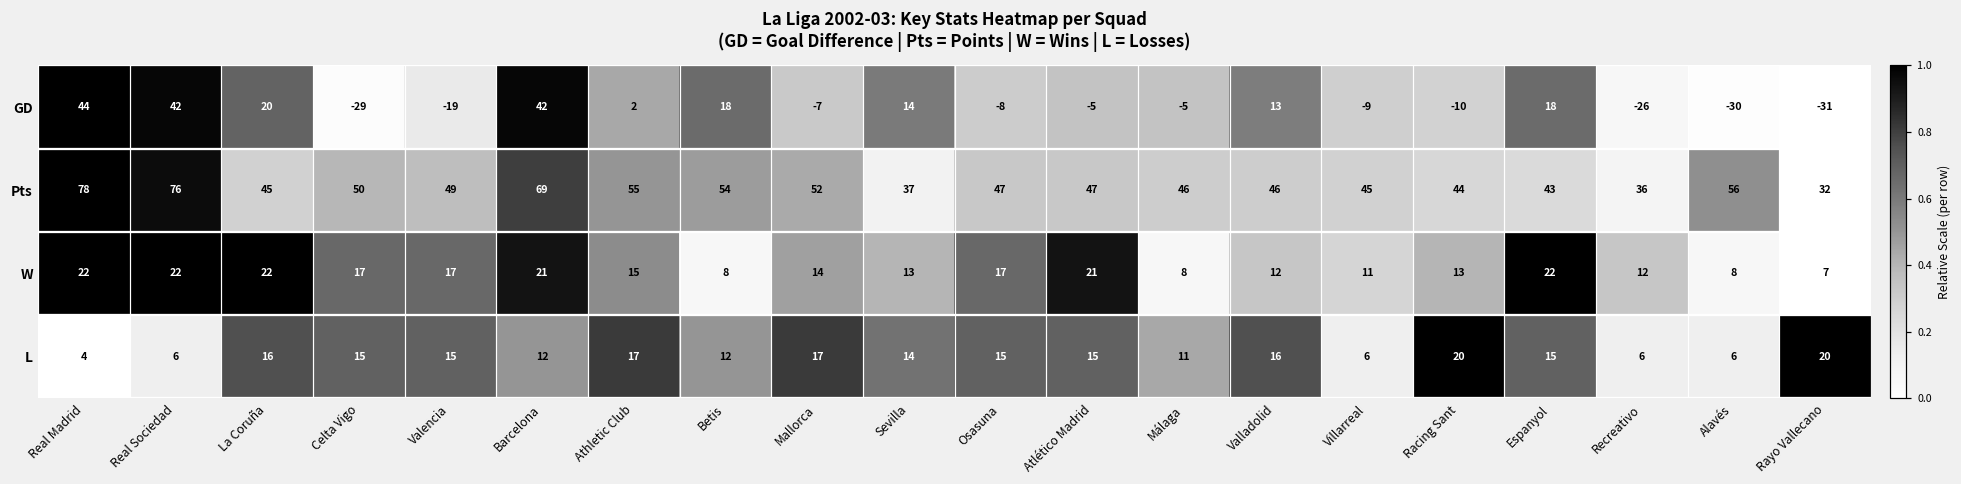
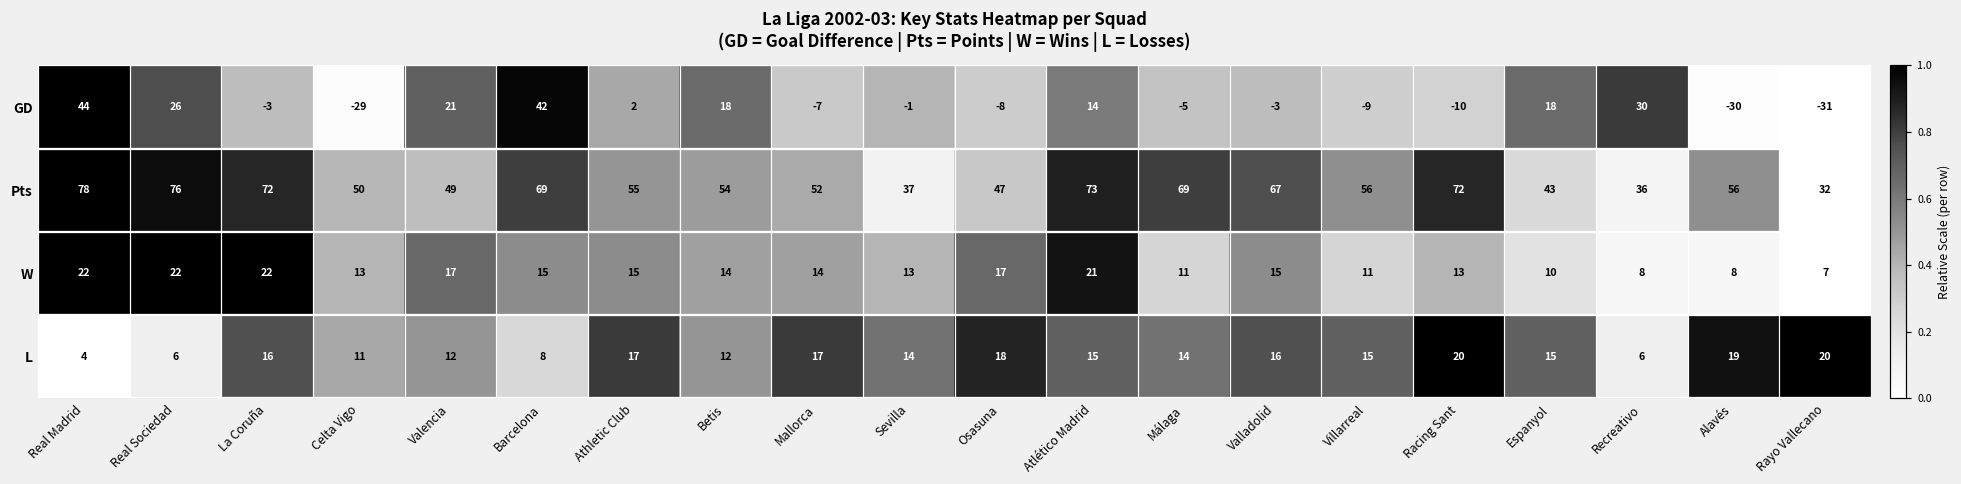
  {
    "GD": {
      "Real Madrid": 44,
-     "Real Sociedad": 42,
-     "La Coruña": 20,
+     "Real Sociedad": 26,
+     "La Coruña": -3,
      "Celta Vigo": -29,
-     "Valencia": -19,
+     "Valencia": 21,
      "Barcelona": 42,
      "Athletic Club": 2,
      "Betis": 18,
      "Mallorca": -7,
-     "Sevilla": 14,
+     "Sevilla": -1,
      "Osasuna": -8,
-     "Atlético Madrid": -5,
+     "Atlético Madrid": 14,
      "Málaga": -5,
-     "Valladolid": 13,
+     "Valladolid": -3,
      "Villarreal": -9,
      "Racing Sant": -10,
      "Espanyol": 18,
-     "Recreativo": -26,
+     "Recreativo": 30,
      "Alavés": -30,
      "Rayo Vallecano": -31
    },
    "Pts": {
      "Real Madrid": 78,
      "Real Sociedad": 76,
-     "La Coruña": 45,
+     "La Coruña": 72,
      "Celta Vigo": 50,
      "Valencia": 49,
      "Barcelona": 69,
      "Athletic Club": 55,
      "Betis": 54,
      "Mallorca": 52,
      "Sevilla": 37,
      "Osasuna": 47,
-     "Atlético Madrid": 47,
-     "Málaga": 46,
-     "Valladolid": 46,
-     "Villarreal": 45,
-     "Racing Sant": 44,
+     "Atlético Madrid": 73,
+     "Málaga": 69,
+     "Valladolid": 67,
+     "Villarreal": 56,
+     "Racing Sant": 72,
      "Espanyol": 43,
      "Recreativo": 36,
      "Alavés": 56,
      "Rayo Vallecano": 32
    },
    "W": {
      "Real Madrid": 22,
      "Real Sociedad": 22,
      "La Coruña": 22,
-     "Celta Vigo": 17,
+     "Celta Vigo": 13,
      "Valencia": 17,
-     "Barcelona": 21,
+     "Barcelona": 15,
      "Athletic Club": 15,
-     "Betis": 8,
+     "Betis": 14,
      "Mallorca": 14,
      "Sevilla": 13,
      "Osasuna": 17,
      "Atlético Madrid": 21,
-     "Málaga": 8,
-     "Valladolid": 12,
+     "Málaga": 11,
+     "Valladolid": 15,
      "Villarreal": 11,
      "Racing Sant": 13,
-     "Espanyol": 22,
-     "Recreativo": 12,
+     "Espanyol": 10,
+     "Recreativo": 8,
      "Alavés": 8,
      "Rayo Vallecano": 7
    },
    "L": {
      "Real Madrid": 4,
      "Real Sociedad": 6,
      "La Coruña": 16,
-     "Celta Vigo": 15,
-     "Valencia": 15,
-     "Barcelona": 12,
+     "Celta Vigo": 11,
+     "Valencia": 12,
+     "Barcelona": 8,
      "Athletic Club": 17,
      "Betis": 12,
      "Mallorca": 17,
      "Sevilla": 14,
-     "Osasuna": 15,
+     "Osasuna": 18,
      "Atlético Madrid": 15,
-     "Málaga": 11,
+     "Málaga": 14,
      "Valladolid": 16,
-     "Villarreal": 6,
+     "Villarreal": 15,
      "Racing Sant": 20,
      "Espanyol": 15,
      "Recreativo": 6,
-     "Alavés": 6,
+     "Alavés": 19,
      "Rayo Vallecano": 20
    }
  }
